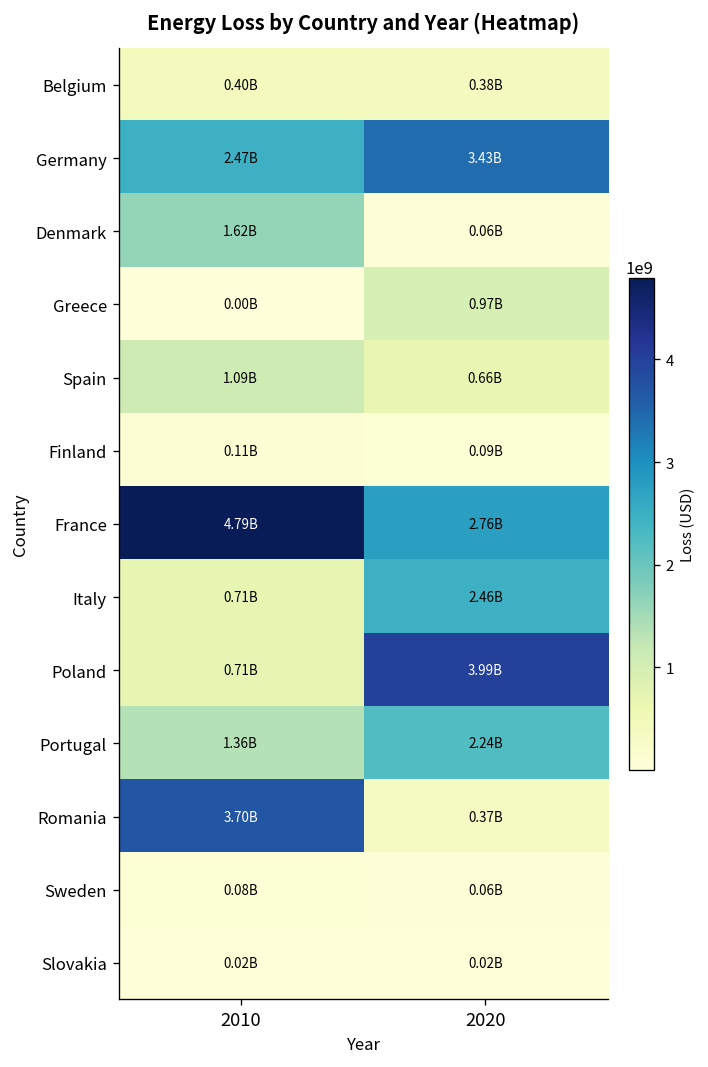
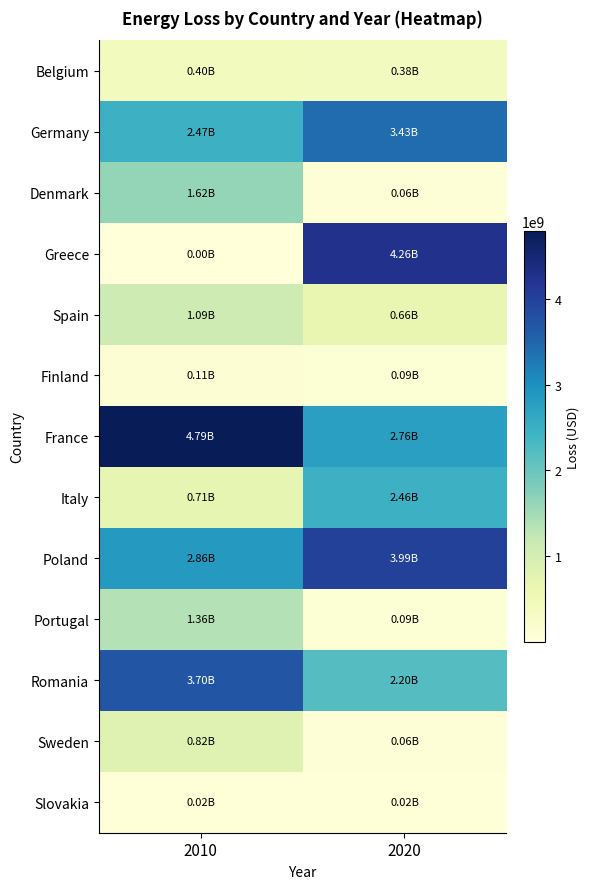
  {
    "Belgium": {
      "2010": "0.40B",
      "2020": "0.38B"
    },
    "Germany": {
      "2010": "2.47B",
      "2020": "3.43B"
    },
    "Denmark": {
      "2010": "1.62B",
      "2020": "0.06B"
    },
    "Greece": {
      "2010": "0.00B",
-     "2020": "0.97B"
+     "2020": "4.26B"
    },
    "Spain": {
      "2010": "1.09B",
      "2020": "0.66B"
    },
    "Finland": {
      "2010": "0.11B",
      "2020": "0.09B"
    },
    "France": {
      "2010": "4.79B",
      "2020": "2.76B"
    },
    "Italy": {
      "2010": "0.71B",
      "2020": "2.46B"
    },
    "Poland": {
-     "2010": "0.71B",
+     "2010": "2.86B",
      "2020": "3.99B"
    },
    "Portugal": {
      "2010": "1.36B",
-     "2020": "2.24B"
+     "2020": "0.09B"
    },
    "Romania": {
      "2010": "3.70B",
-     "2020": "0.37B"
+     "2020": "2.20B"
    },
    "Sweden": {
-     "2010": "0.08B",
+     "2010": "0.82B",
      "2020": "0.06B"
    },
    "Slovakia": {
      "2010": "0.02B",
      "2020": "0.02B"
    }
  }
